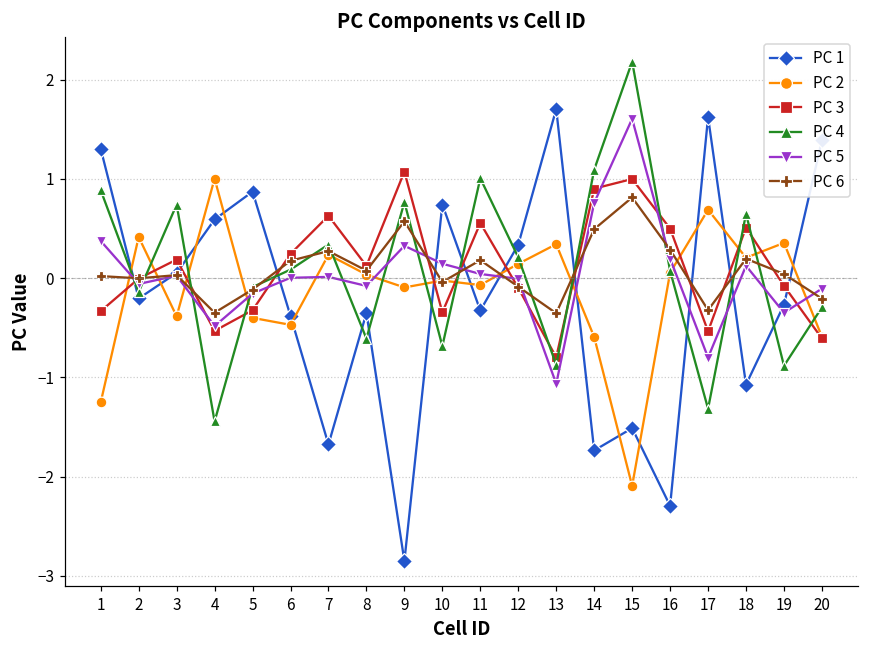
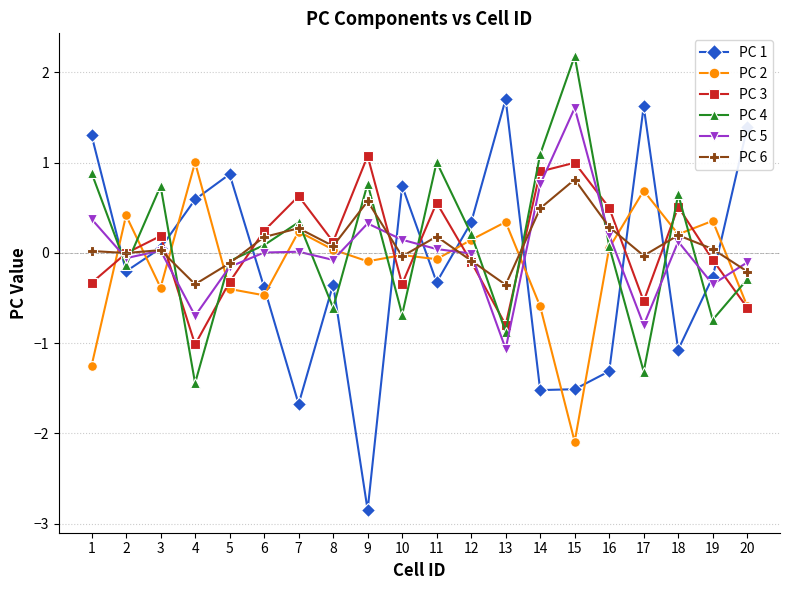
  {
    "PC 1": {
      "1": 1.3,
      "2": -0.2,
      "4": 0.6,
      "5": 0.9,
      "6": -0.4,
      "7": -1.7,
      "8": -0.4,
      "9": -2.8,
      "10": 0.7,
      "11": -0.3,
      "12": 0.3,
      "13": 1.7,
-     "14": -1.7,
+     "14": -1.5,
      "15": -1.5,
-     "16": -2.3,
+     "16": -1.3,
      "17": 1.6,
      "18": -1.1,
      "19": -0.3
    },
    "PC 2": {
      "1": -1.3,
      "2": 0.4,
      "3": -0.4,
      "4": 1.0,
      "5": -0.4,
      "6": -0.5,
      "7": 0.2,
      "8": 0.0,
      "9": -0.1,
      "11": -0.1,
      "12": 0.1,
      "13": 0.3,
      "14": -0.6,
      "15": -2.1,
      "17": 0.7,
      "19": 0.4
    },
    "PC 3": {
      "1": -0.3,
      "3": 0.2,
-     "4": -0.5,
+     "4": -1.0,
      "5": -0.3,
      "6": 0.2,
      "7": 0.6,
      "8": 0.1,
      "9": 1.1,
      "10": -0.3,
      "11": 0.6,
      "13": -0.8,
      "14": 0.9,
      "15": 1.0,
      "16": 0.5,
      "17": -0.5,
      "18": 0.5,
      "19": -0.1
    },
    "PC 4": {
      "1": 0.9,
      "2": -0.1,
      "3": 0.7,
      "4": -1.4,
      "6": 0.1,
      "7": 0.3,
      "8": -0.6,
      "9": 0.8,
      "10": -0.7,
      "11": 1.0,
      "12": 0.2,
      "13": -0.9,
      "14": 1.1,
      "15": 2.2,
      "17": -1.3,
      "18": 0.6,
-     "19": -0.9,
+     "19": -0.7,
      "20": -0.3
    },
    "PC 5": {
      "1": 0.4,
      "2": -0.1,
-     "4": -0.5,
+     "4": -0.7,
      "5": -0.2,
      "6": 0.0,
      "7": 0.0,
      "8": -0.1,
      "9": 0.3,
      "10": 0.1,
      "11": 0.0,
      "12": 0.0,
      "13": -1.1,
      "14": 0.8,
      "15": 1.6,
      "16": 0.2,
      "17": -0.8,
      "18": 0.1,
      "19": -0.3,
      "20": -0.1
    },
    "PC 6": {
      "1": 0.0,
      "4": -0.3,
      "6": 0.2,
      "7": 0.3,
      "8": 0.1,
      "9": 0.6,
      "11": 0.2,
      "13": -0.4,
      "14": 0.5,
      "15": 0.8,
      "16": 0.3,
-     "17": -0.3,
+     "17": 0.0,
      "19": 0.0,
      "20": -0.2
    }
  }
